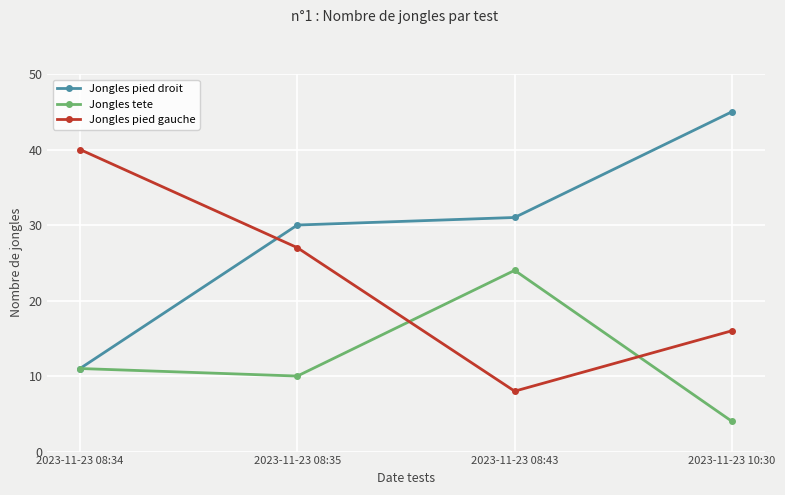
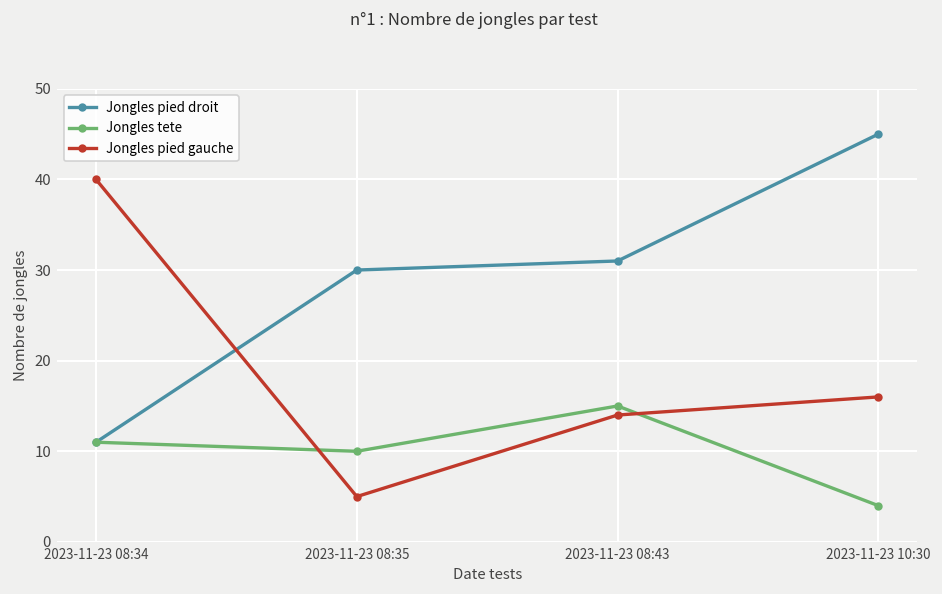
  {
    "Jongles pied droit": {
      "2023-11-23 08:35": 30,
      "2023-11-23 08:43": 31,
      "2023-11-23 10:30": 45
    },
    "Jongles tete": {
      "2023-11-23 08:35": 10,
-     "2023-11-23 08:43": 24,
+     "2023-11-23 08:43": 15,
      "2023-11-23 10:30": 4
    },
    "Jongles pied gauche": {
      "2023-11-23 08:34": 40,
-     "2023-11-23 08:35": 27,
-     "2023-11-23 08:43": 8,
+     "2023-11-23 08:35": 5,
+     "2023-11-23 08:43": 14,
      "2023-11-23 10:30": 16
    }
  }
